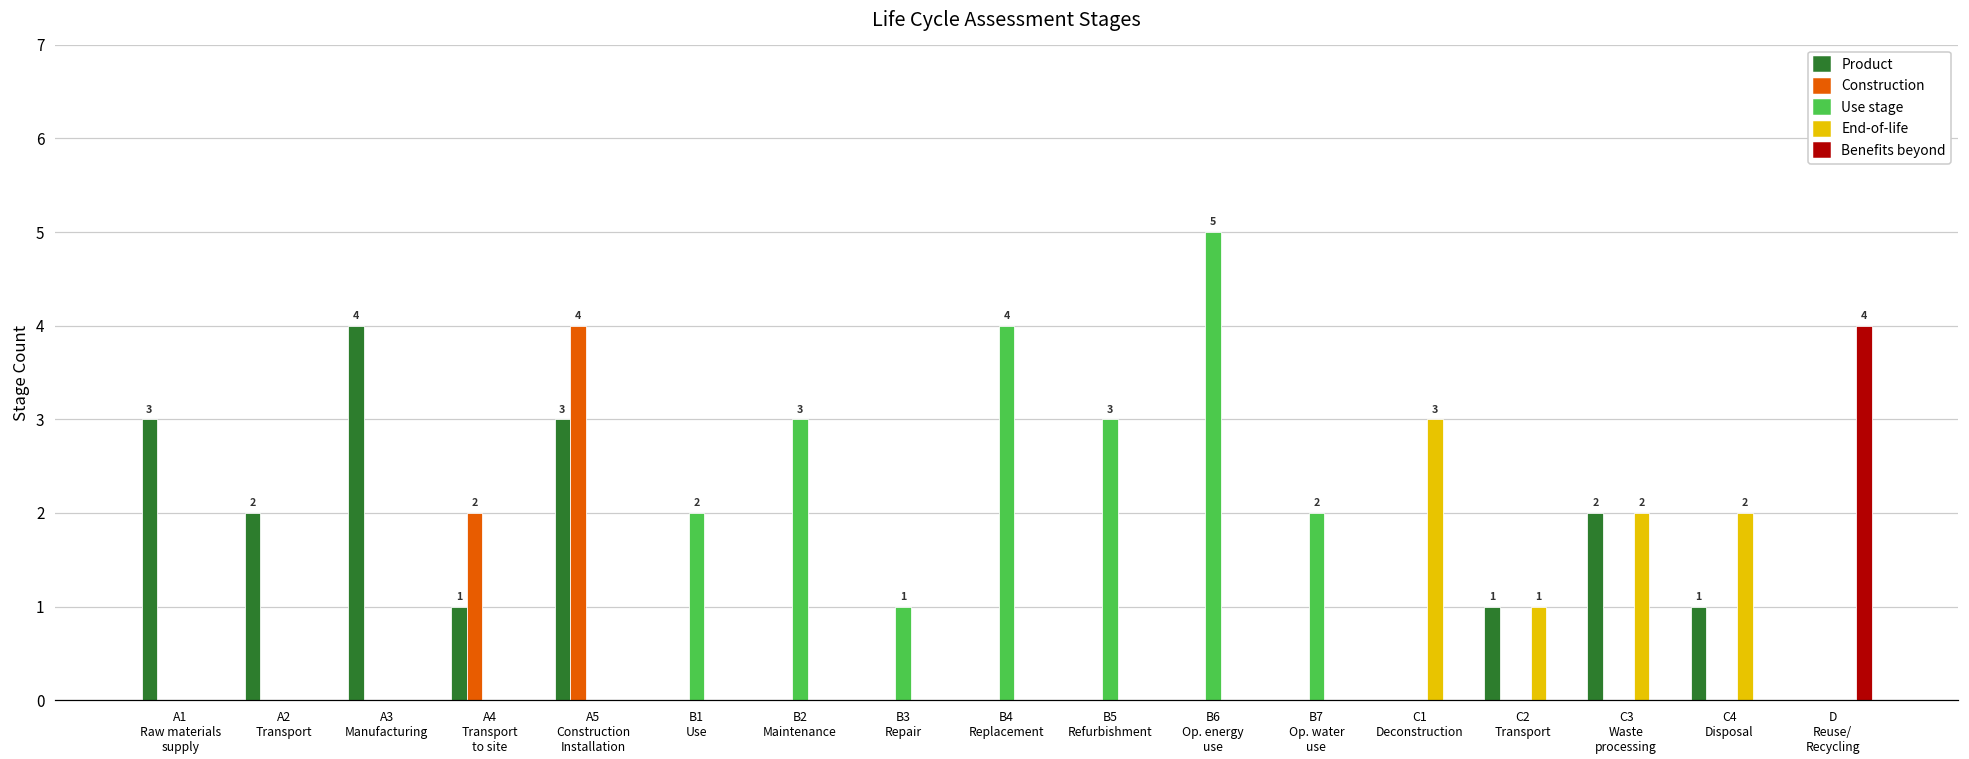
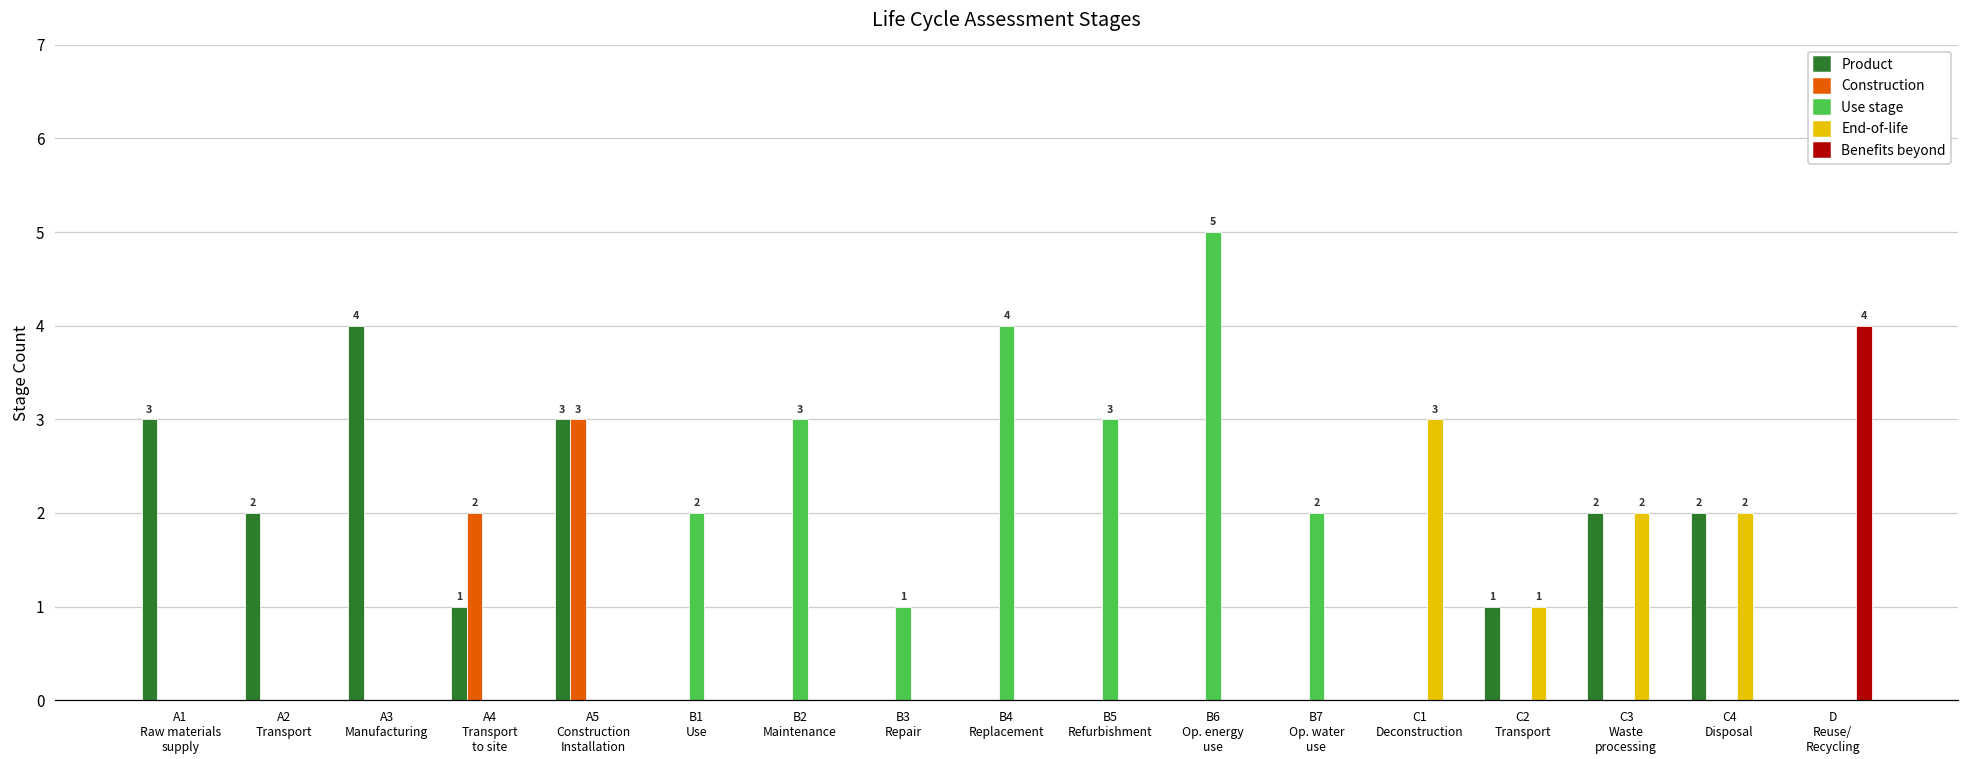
  {
    "Product": {
      "A1 Raw materials supply": 3,
      "A2 Transport": 2,
      "A3 Manufacturing": 4,
      "A4 Transport to site": 1,
      "A5 Construction Installation": 3,
      "C2 Transport": 1,
      "C3 Waste processing": 2,
-     "C4 Disposal": 1
+     "C4 Disposal": 2
    },
    "Construction": {
      "A4 Transport to site": 2,
-     "A5 Construction Installation": 4
+     "A5 Construction Installation": 3
    },
    "Use stage": {
      "B1 Use": 2,
      "B2 Maintenance": 3,
      "B3 Repair": 1,
      "B4 Replacement": 4,
      "B5 Refurbishment": 3,
      "B6 Op. energy use": 5,
      "B7 Op. water use": 2
    },
    "End-of-life": {
      "C1 Deconstruction": 3,
      "C2 Transport": 1,
      "C3 Waste processing": 2,
      "C4 Disposal": 2
    },
    "Benefits beyond": {
      "D Reuse/ Recycling": 4
    }
  }
